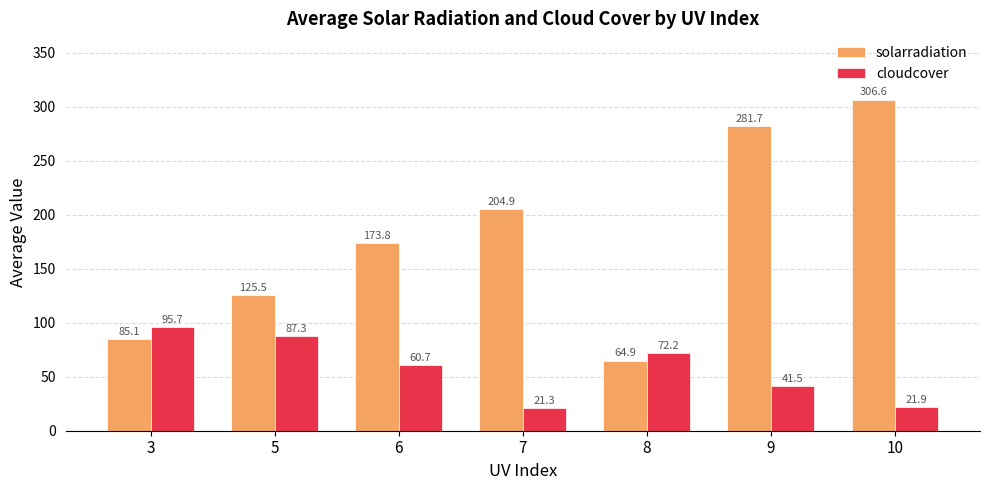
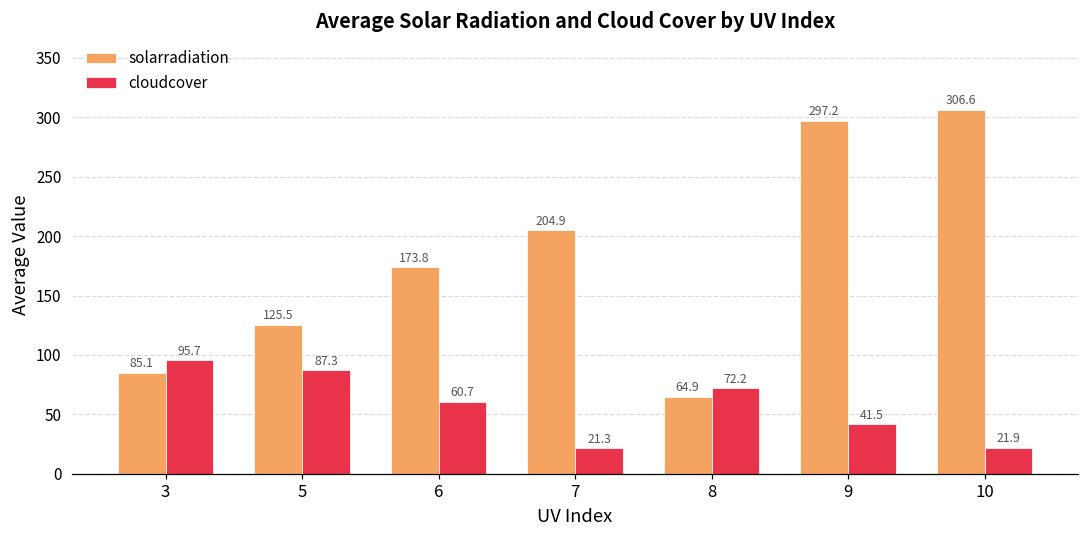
  {
    "solarradiation": {
      "3": 85.1,
      "5": 125.5,
      "6": 173.8,
      "7": 204.9,
      "8": 64.9,
-     "9": 281.7,
+     "9": 297.2,
      "10": 306.6
    },
    "cloudcover": {
      "3": 95.7,
      "5": 87.3,
      "6": 60.7,
      "7": 21.3,
      "8": 72.2,
      "9": 41.5,
      "10": 21.9
    }
  }
